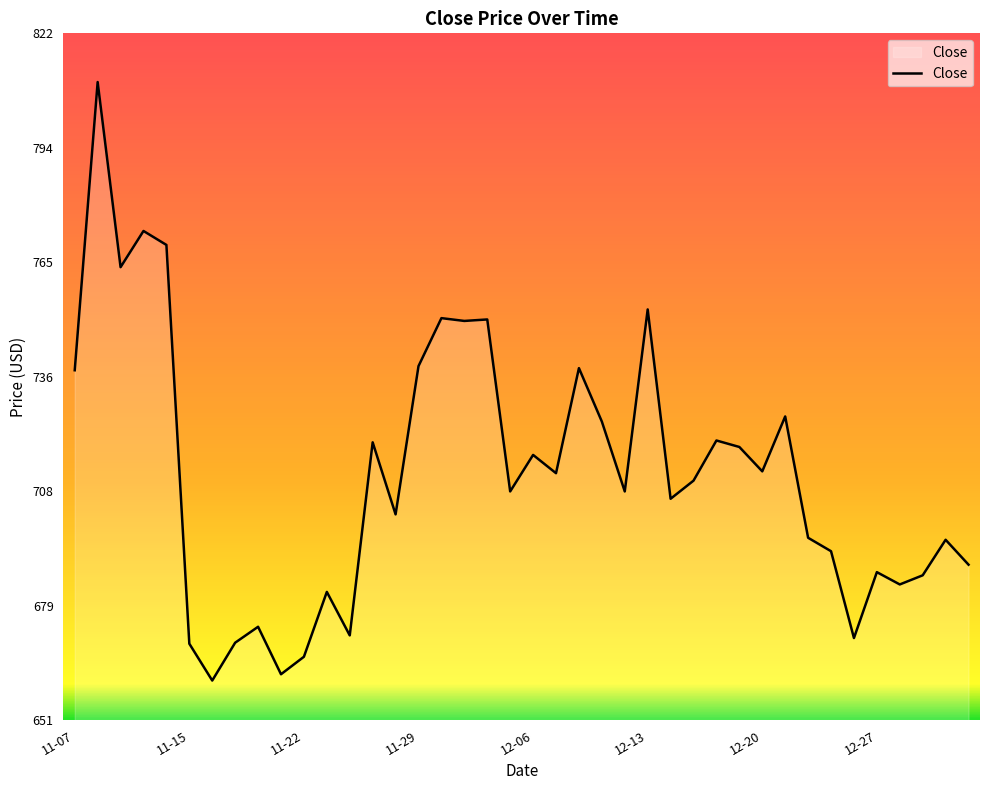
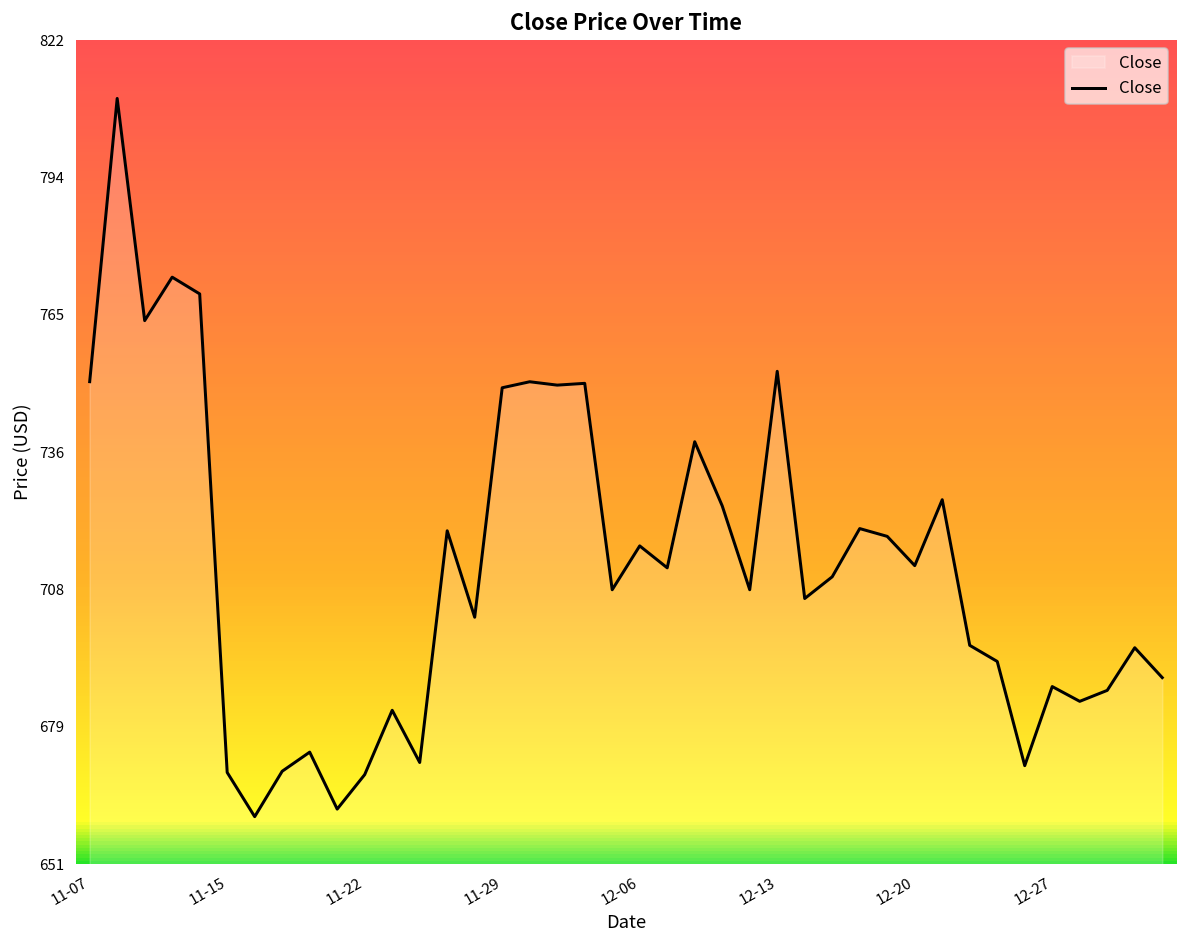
  {
-   "11-07": 738,
+   "11-07": 751,
    "11-15": 670,
-   "11-22": 667,
-   "11-29": 739,
+   "11-22": 669,
+   "11-29": 750,
    "12-06": 717,
    "12-13": 753,
    "12-20": 713,
    "12-27": 688
  }
